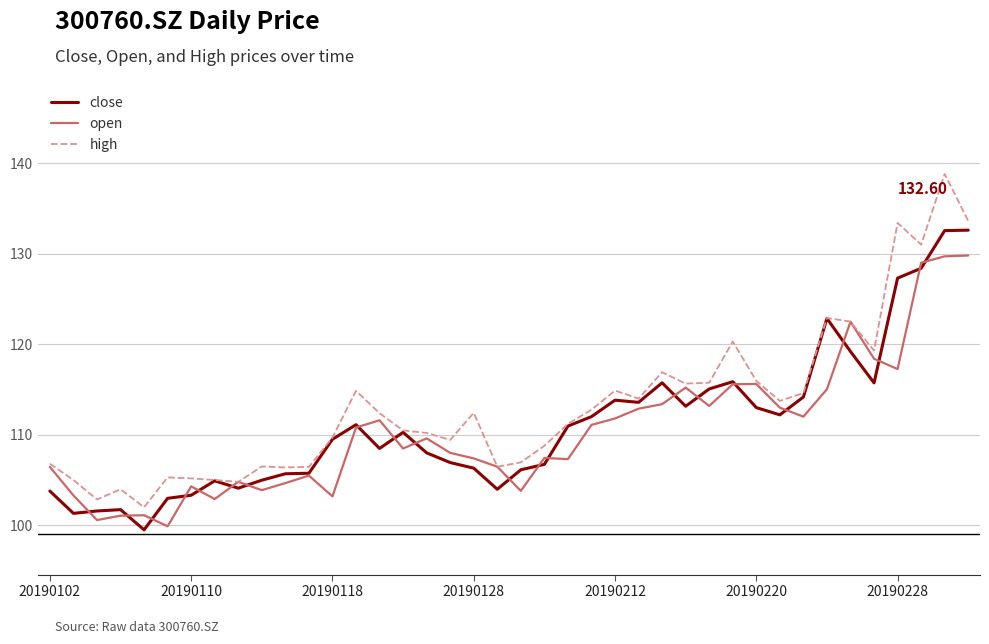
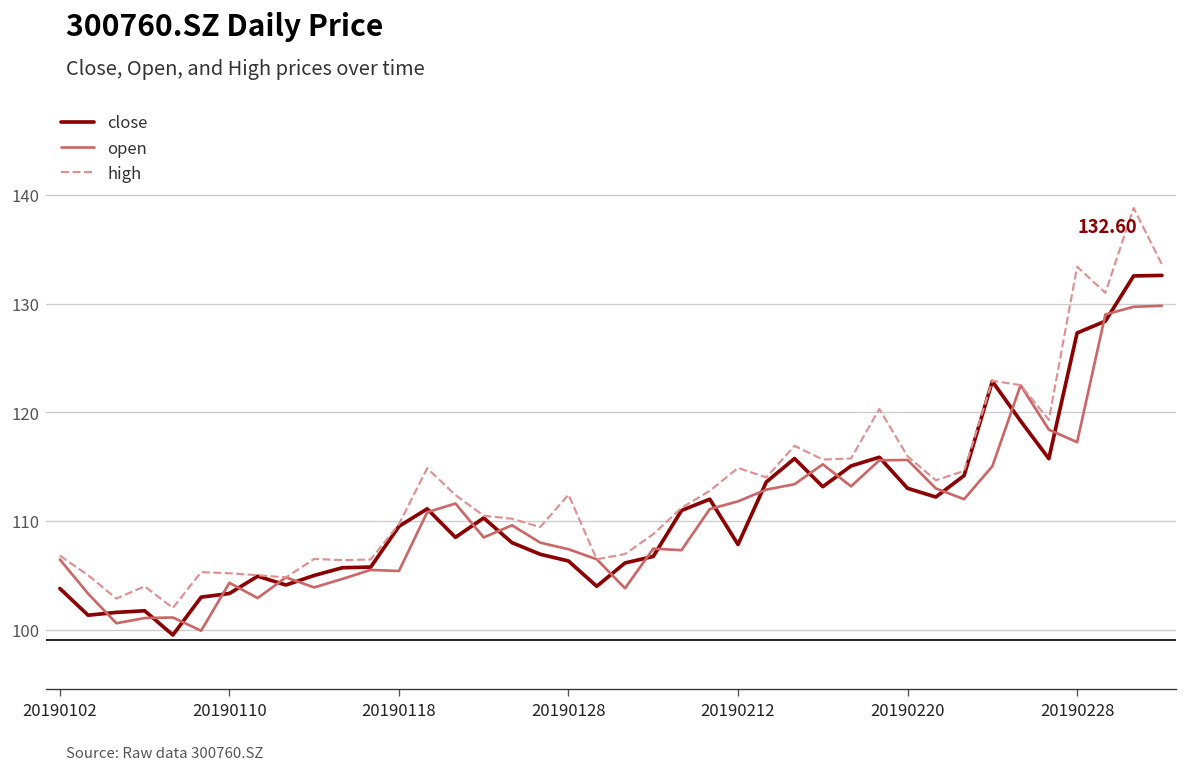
  {
    "close": {
      "20190102": 104,
      "20190110": 103,
      "20190128": 106,
-     "20190212": 114,
+     "20190212": 108,
      "20190220": 113,
      "20190228": 127
    },
    "open": {
      "20190102": 106,
      "20190110": 104,
-     "20190118": 103,
+     "20190118": 105,
      "20190128": 107,
      "20190212": 112,
      "20190220": 116,
      "20190228": 117
    },
    "high": {
      "20190102": 107,
      "20190110": 105,
      "20190128": 112,
      "20190212": 115,
      "20190220": 116,
      "20190228": 133
    }
  }
